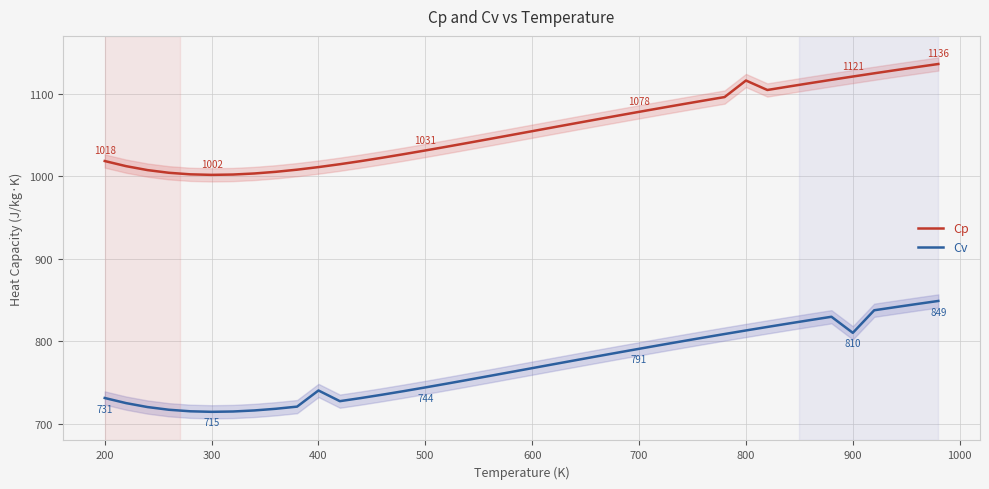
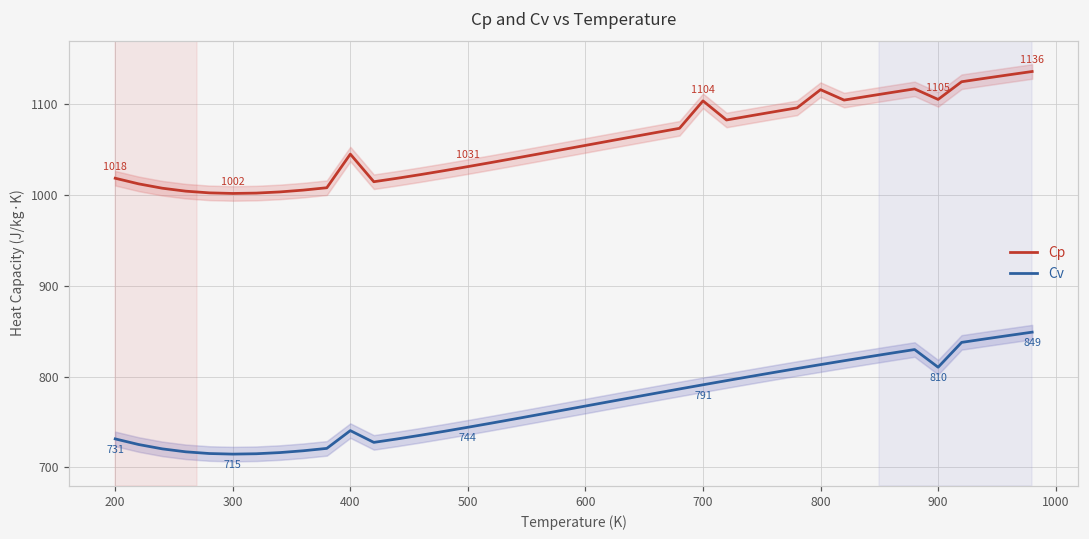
  {
    "Cp": {
      "200": 1018,
      "300": 1002,
-     "400": 1010,
+     "400": 1050,
      "500": 1031,
-     "700": 1078,
-     "900": 1121
+     "700": 1104,
+     "900": 1105
    },
    "Cv": {
      "200": 731,
      "300": 715,
      "500": 744,
      "700": 791,
      "900": 810
    }
  }
